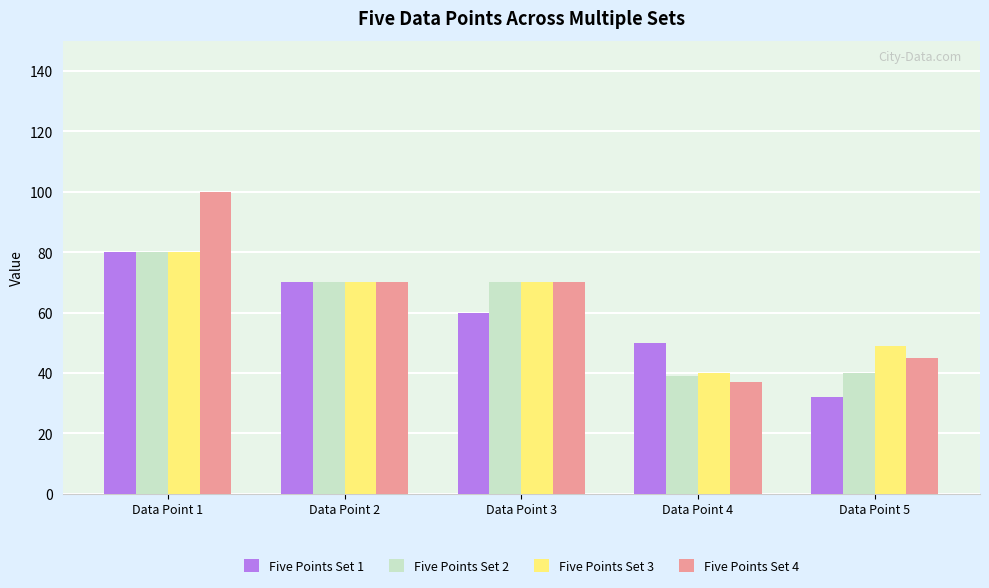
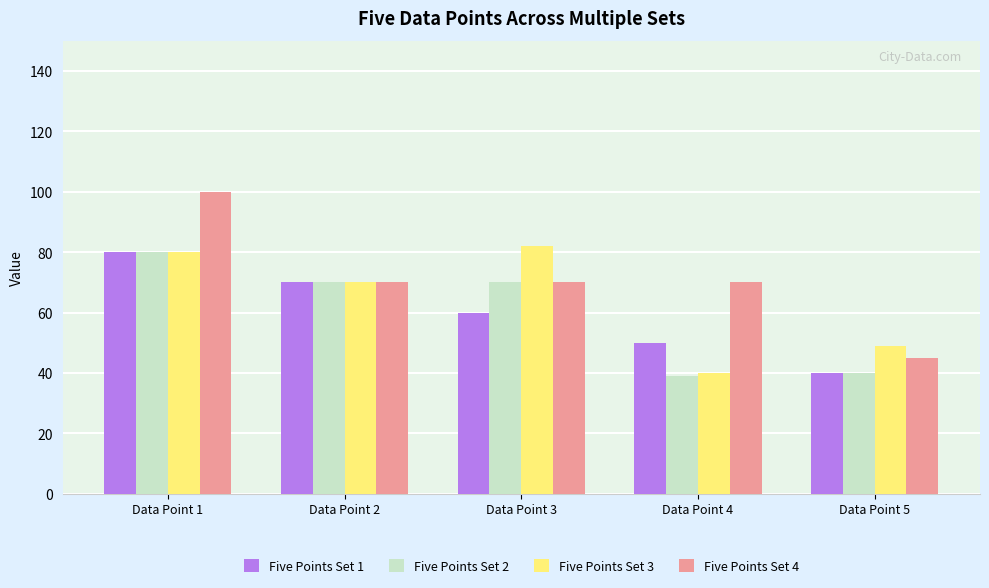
  {
    "Five Points Set 1": {
      "Data Point 1": 80,
      "Data Point 2": 70,
      "Data Point 3": 60,
      "Data Point 4": 50,
-     "Data Point 5": 32
+     "Data Point 5": 40
    },
    "Five Points Set 2": {
      "Data Point 1": 80,
      "Data Point 2": 70,
      "Data Point 3": 70,
      "Data Point 4": 39,
      "Data Point 5": 40
    },
    "Five Points Set 3": {
      "Data Point 1": 80,
      "Data Point 2": 70,
-     "Data Point 3": 70,
+     "Data Point 3": 82,
      "Data Point 4": 40,
      "Data Point 5": 49
    },
    "Five Points Set 4": {
      "Data Point 1": 100,
      "Data Point 2": 70,
      "Data Point 3": 70,
-     "Data Point 4": 37,
+     "Data Point 4": 70,
      "Data Point 5": 45
    }
  }
